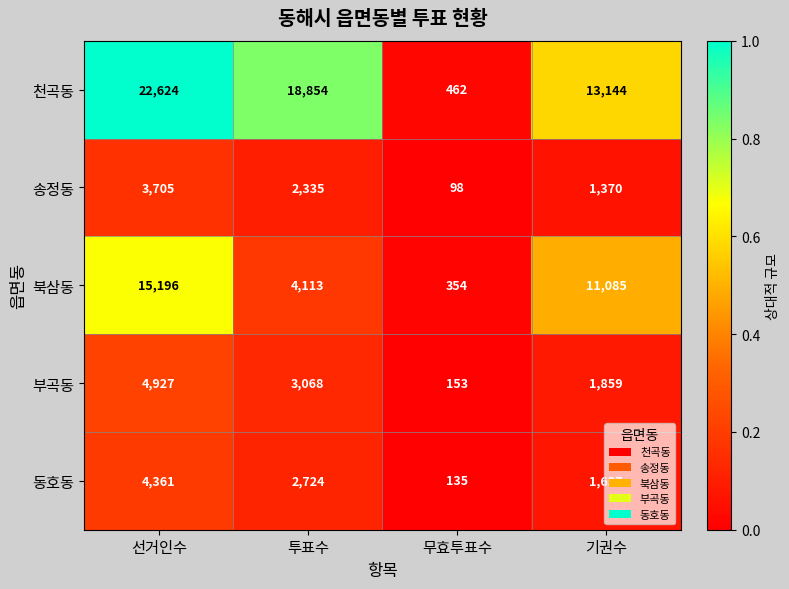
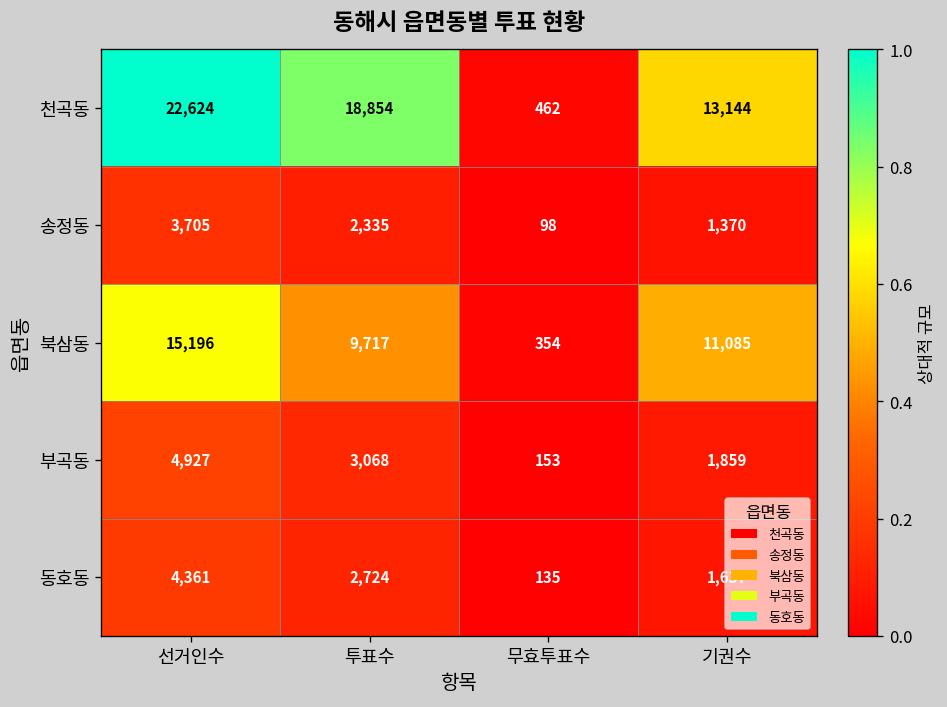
  {
    "천곡동": {
      "선거인수": "22,624",
      "투표수": "18,854",
      "무효투표수": "462",
      "기권수": "13,144"
    },
    "송정동": {
      "선거인수": "3,705",
      "투표수": "2,335",
      "무효투표수": "98",
      "기권수": "1,370"
    },
    "북삼동": {
      "선거인수": "15,196",
-     "투표수": "4,113",
+     "투표수": "9,717",
      "무효투표수": "354",
      "기권수": "11,085"
    },
    "부곡동": {
      "선거인수": "4,927",
      "투표수": "3,068",
      "무효투표수": "153",
      "기권수": "1,859"
    },
    "동호동": {
      "선거인수": "4,361",
      "투표수": "2,724",
      "무효투표수": "135"
    }
  }
